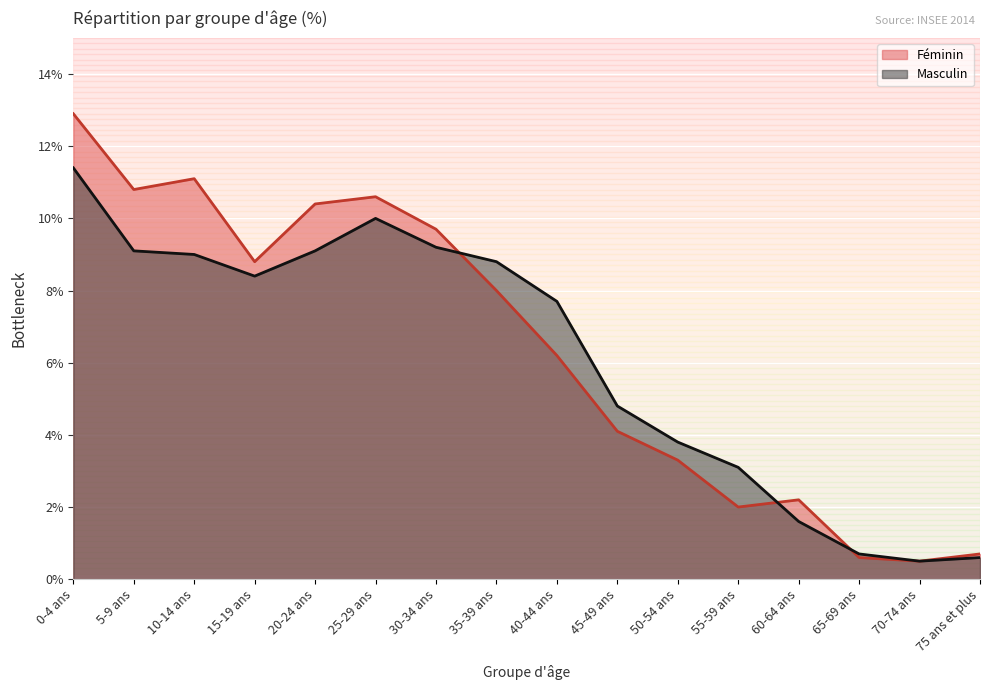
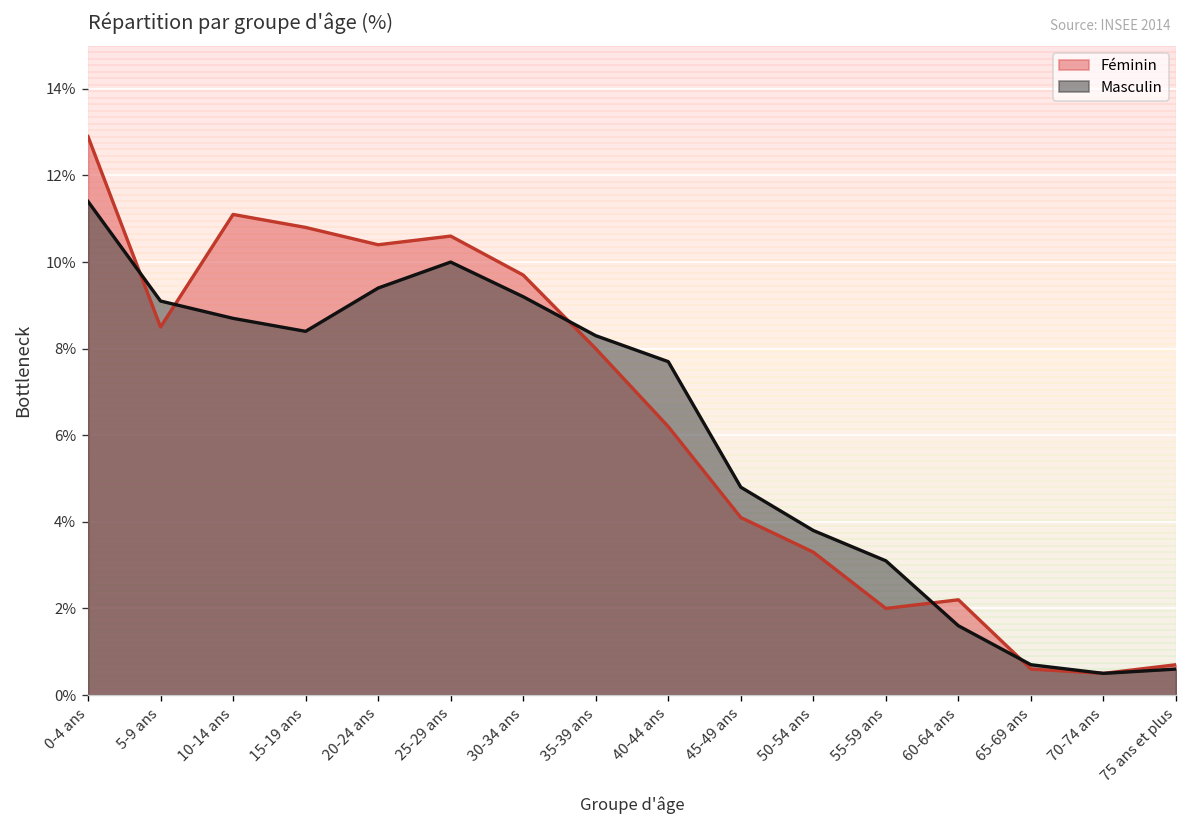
  {
    "Féminin": {
      "0-4 ans": "12.9%",
-     "5-9 ans": "10.8%",
+     "5-9 ans": "8.5%",
      "10-14 ans": "11.1%",
-     "15-19 ans": "8.8%",
+     "15-19 ans": "10.8%",
      "20-24 ans": "10.4%",
      "25-29 ans": "10.6%",
      "30-34 ans": "9.7%",
      "35-39 ans": "8.0%",
      "40-44 ans": "6.2%",
      "45-49 ans": "4.1%",
      "50-54 ans": "3.3%",
      "55-59 ans": "2.0%",
      "60-64 ans": "2.2%",
      "65-69 ans": "0.6%",
      "75 ans et plus": "0.7%"
    },
    "Masculin": {
      "0-4 ans": "11.4%",
      "5-9 ans": "9.1%",
-     "10-14 ans": "9.0%",
+     "10-14 ans": "8.7%",
      "15-19 ans": "8.4%",
-     "20-24 ans": "9.1%",
+     "20-24 ans": "9.4%",
      "25-29 ans": "10.0%",
      "30-34 ans": "9.2%",
-     "35-39 ans": "8.8%",
+     "35-39 ans": "8.3%",
      "40-44 ans": "7.7%",
      "45-49 ans": "4.8%",
      "50-54 ans": "3.8%",
      "55-59 ans": "3.1%",
      "60-64 ans": "1.6%",
      "65-69 ans": "0.7%",
      "75 ans et plus": "0.6%"
    }
  }
